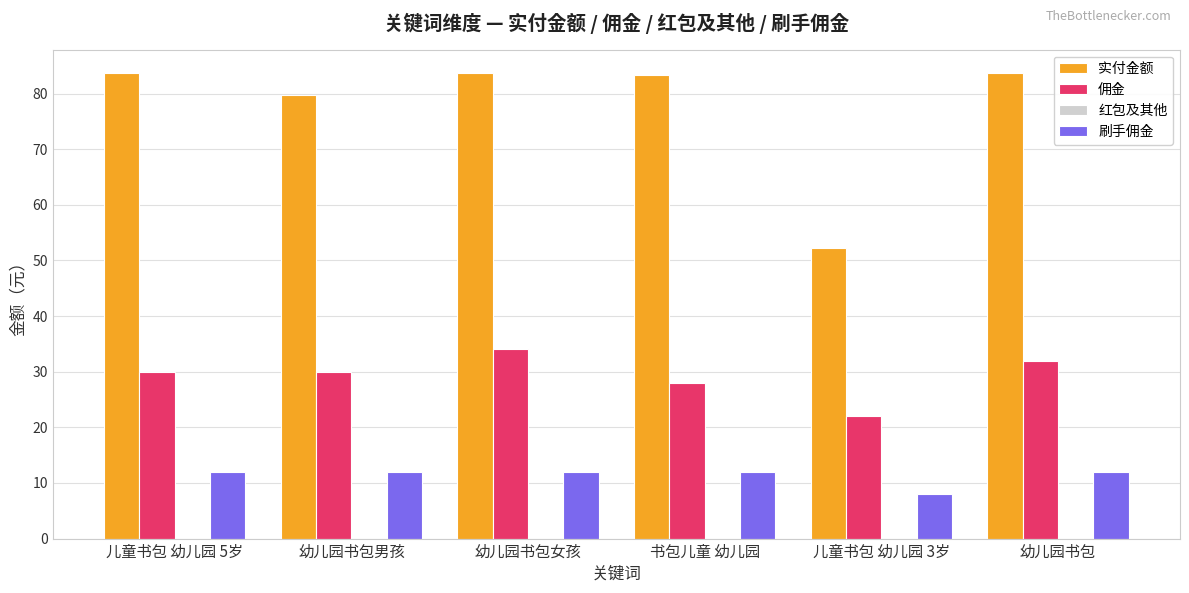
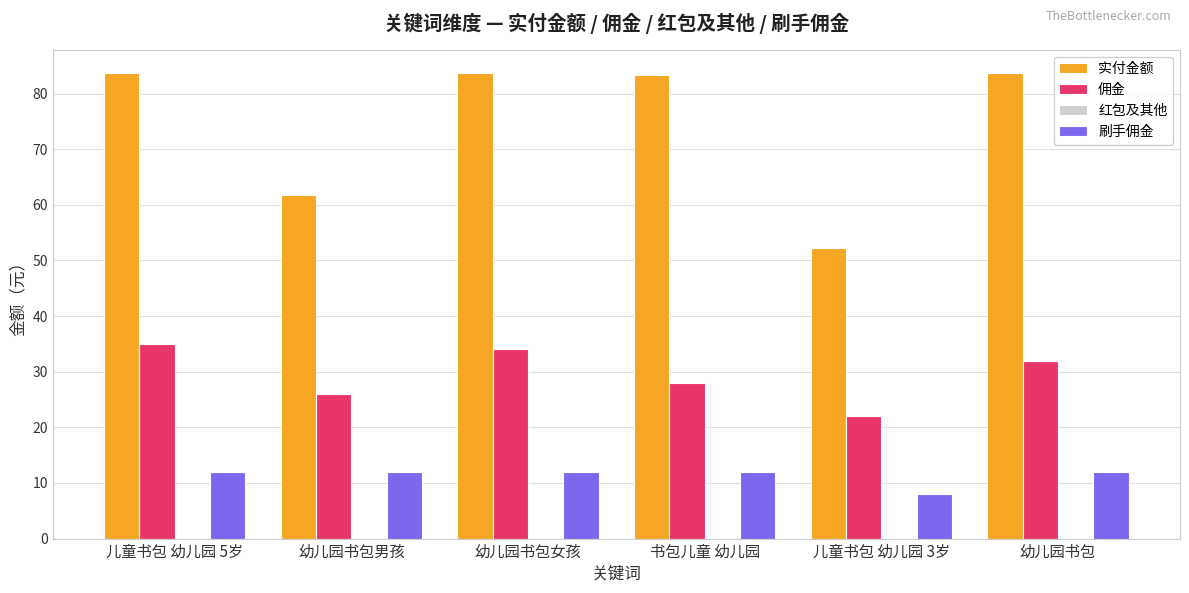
  {
    "实付金额": {
      "儿童书包 幼儿园 5岁": 84,
-     "幼儿园书包男孩": 80,
+     "幼儿园书包男孩": 62,
      "幼儿园书包女孩": 84,
      "书包儿童 幼儿园": 83,
      "儿童书包 幼儿园 3岁": 52,
      "幼儿园书包": 84
    },
    "佣金": {
-     "儿童书包 幼儿园 5岁": 30,
-     "幼儿园书包男孩": 30,
+     "儿童书包 幼儿园 5岁": 35,
+     "幼儿园书包男孩": 26,
      "幼儿园书包女孩": 34,
      "书包儿童 幼儿园": 28,
      "儿童书包 幼儿园 3岁": 22,
      "幼儿园书包": 32
    },
    "红包及其他": {
      "儿童书包 幼儿园 5岁": 0,
      "幼儿园书包男孩": 0,
      "幼儿园书包女孩": 0,
      "书包儿童 幼儿园": 0,
      "儿童书包 幼儿园 3岁": 0,
      "幼儿园书包": 0
    },
    "刷手佣金": {
      "儿童书包 幼儿园 5岁": 12,
      "幼儿园书包男孩": 12,
      "幼儿园书包女孩": 12,
      "书包儿童 幼儿园": 12,
      "儿童书包 幼儿园 3岁": 8,
      "幼儿园书包": 12
    }
  }
